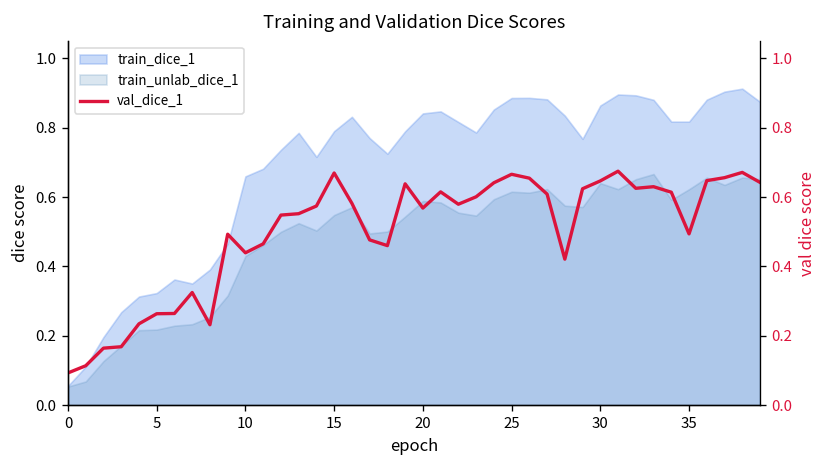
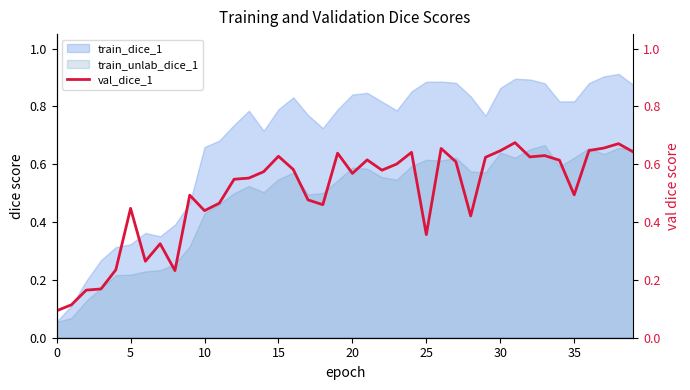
  {
    "val_dice_1": {
      "0": 0.09,
-     "5": 0.26,
+     "5": 0.45,
      "10": 0.44,
-     "15": 0.67,
+     "15": 0.63,
      "20": 0.57,
-     "25": 0.67,
+     "25": 0.36,
      "30": 0.65,
      "35": 0.49
    }
  }
